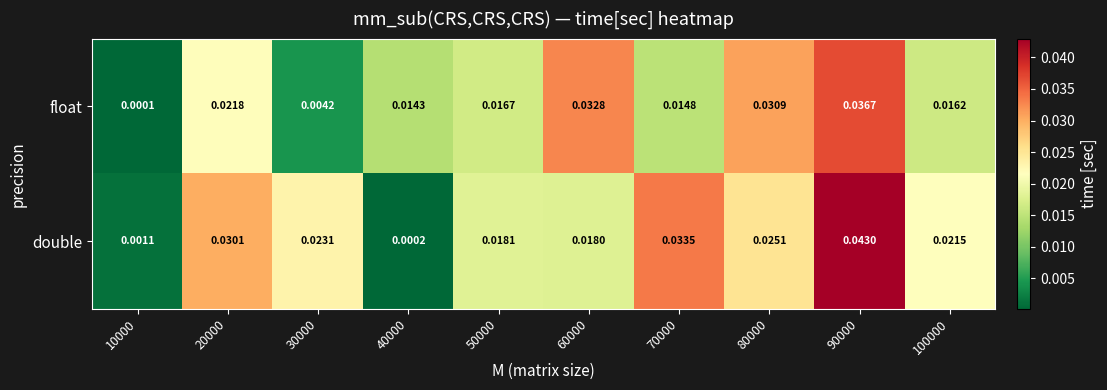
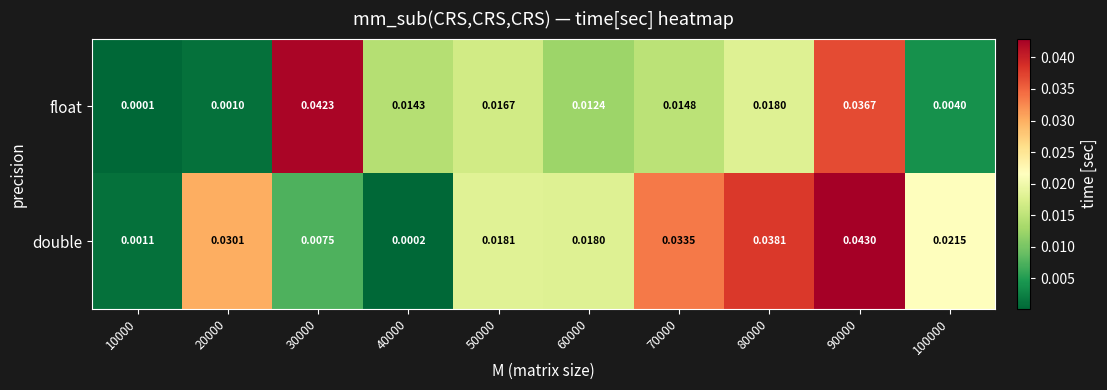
  {
    "float": {
      "10000": 0.0001,
-     "20000": 0.0218,
-     "30000": 0.0042,
+     "20000": 0.0010,
+     "30000": 0.0423,
      "40000": 0.0143,
      "50000": 0.0167,
-     "60000": 0.0328,
+     "60000": 0.0124,
      "70000": 0.0148,
-     "80000": 0.0309,
+     "80000": 0.0180,
      "90000": 0.0367,
-     "100000": 0.0162
+     "100000": 0.0040
    },
    "double": {
      "10000": 0.0011,
      "20000": 0.0301,
-     "30000": 0.0231,
+     "30000": 0.0075,
      "40000": 0.0002,
      "50000": 0.0181,
      "60000": 0.0180,
      "70000": 0.0335,
-     "80000": 0.0251,
+     "80000": 0.0381,
      "90000": 0.0430,
      "100000": 0.0215
    }
  }
